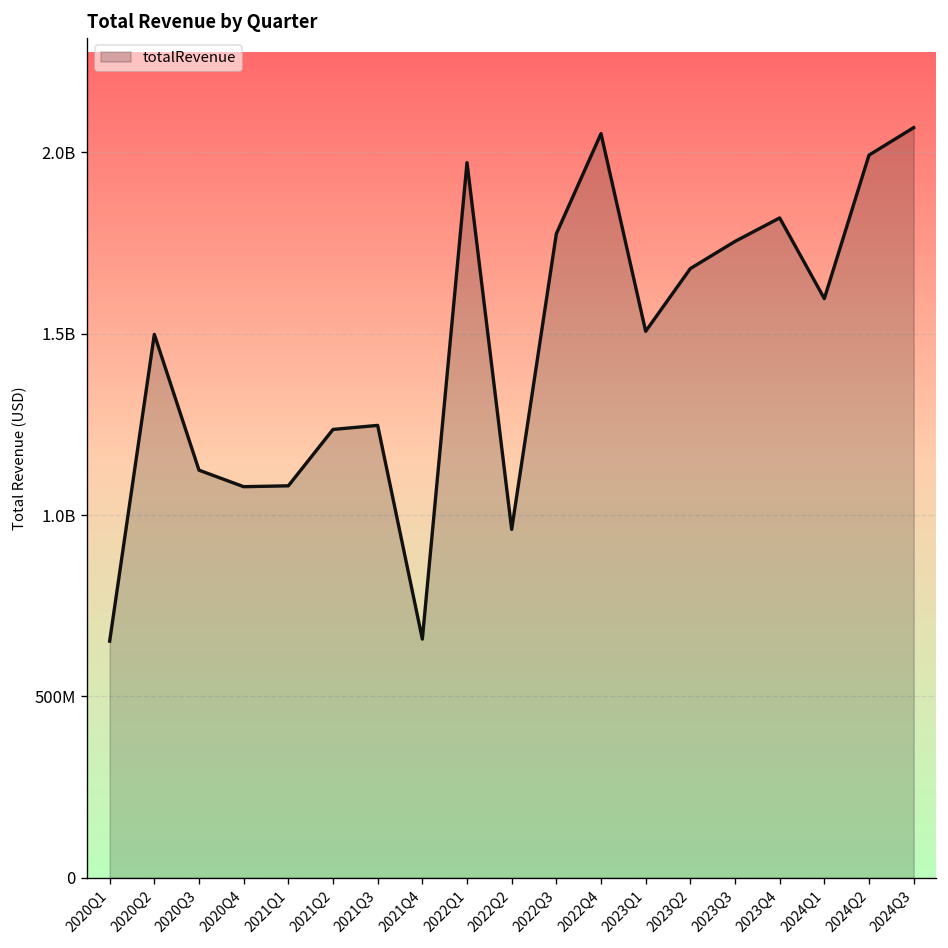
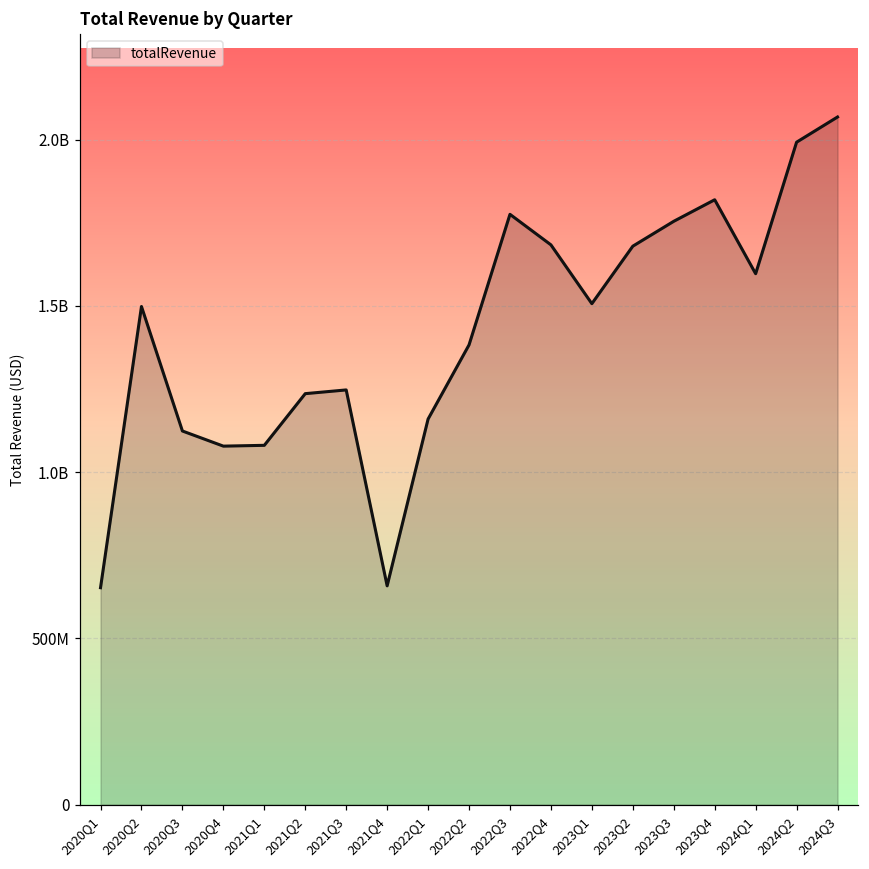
  {
    "2020Q1": 650000000,
    "2020Q2": 1500000000,
    "2020Q3": 1120000000,
    "2020Q4": 1080000000,
    "2021Q1": 1080000000,
    "2021Q2": 1240000000,
    "2021Q3": 1250000000,
    "2021Q4": 660000000,
-   "2022Q1": 1970000000,
-   "2022Q2": 960000000,
+   "2022Q1": 1160000000,
+   "2022Q2": 1380000000,
    "2022Q3": 1780000000,
-   "2022Q4": 2050000000,
+   "2022Q4": 1680000000,
    "2023Q1": 1510000000,
    "2023Q2": 1680000000,
    "2023Q3": 1750000000,
    "2023Q4": 1820000000,
    "2024Q1": 1600000000,
    "2024Q2": 1990000000,
    "2024Q3": 2070000000
  }
